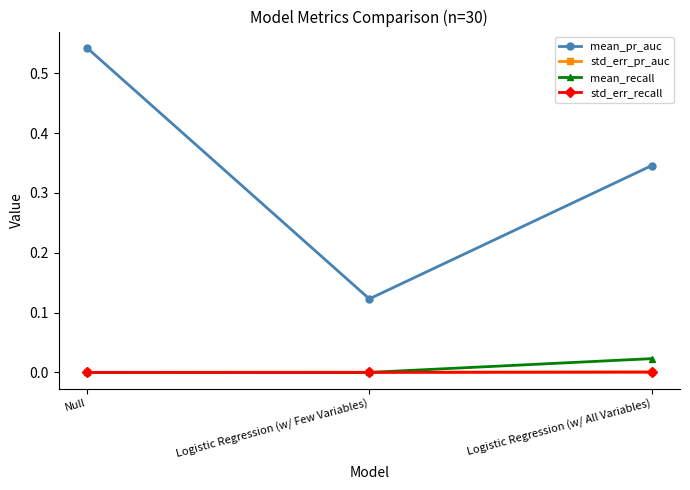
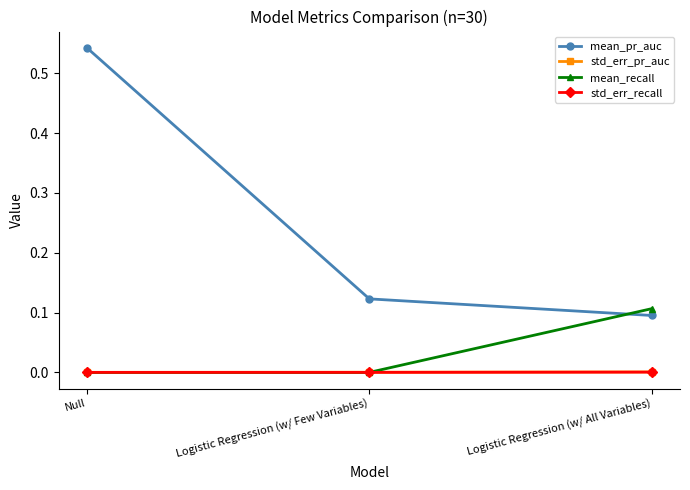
  {
    "mean_pr_auc": {
      "Null": 0.54,
      "Logistic Regression (w/ Few Variables)": 0.12,
-     "Logistic Regression (w/ All Variables)": 0.35
+     "Logistic Regression (w/ All Variables)": 0.10
    },
    "std_err_recall": {
      "Logistic Regression (w/ All Variables)": 0.00
    },
    "mean_recall": {
-     "Logistic Regression (w/ All Variables)": 0.02
+     "Logistic Regression (w/ All Variables)": 0.11
    }
  }
